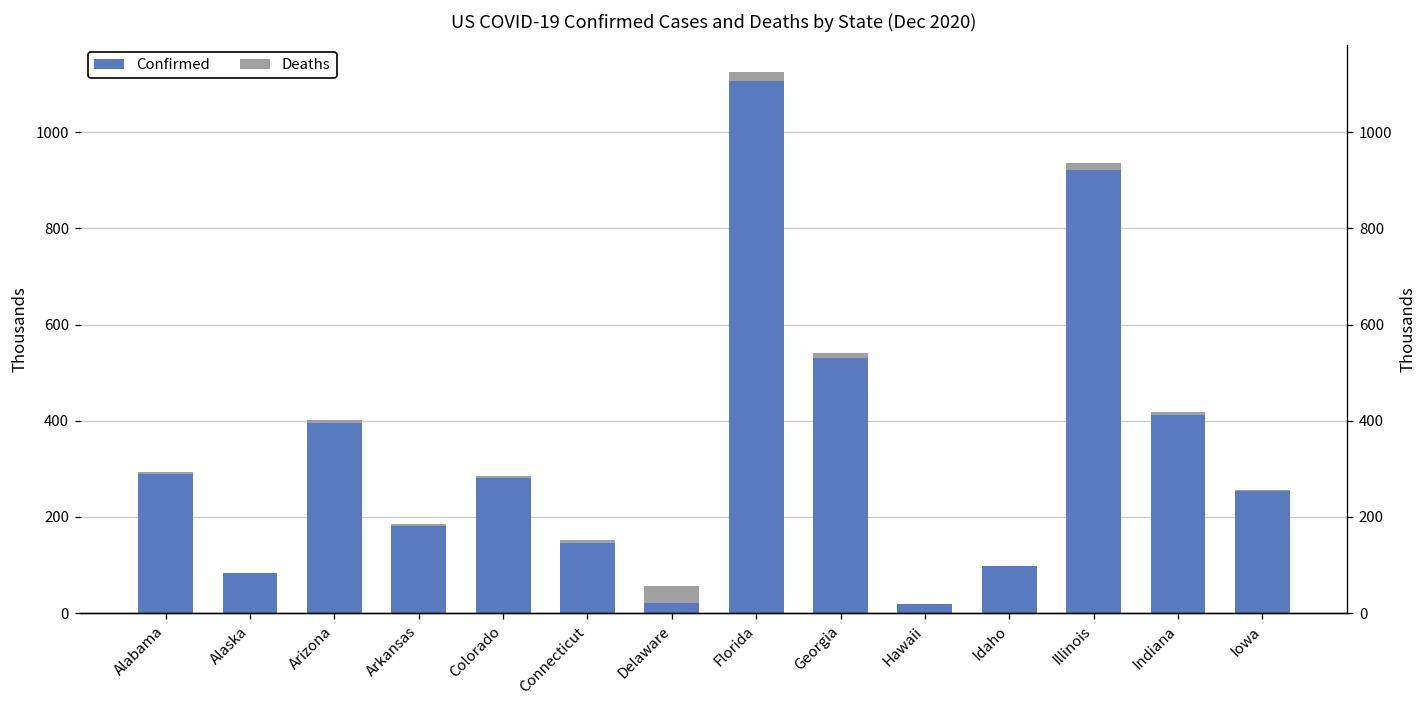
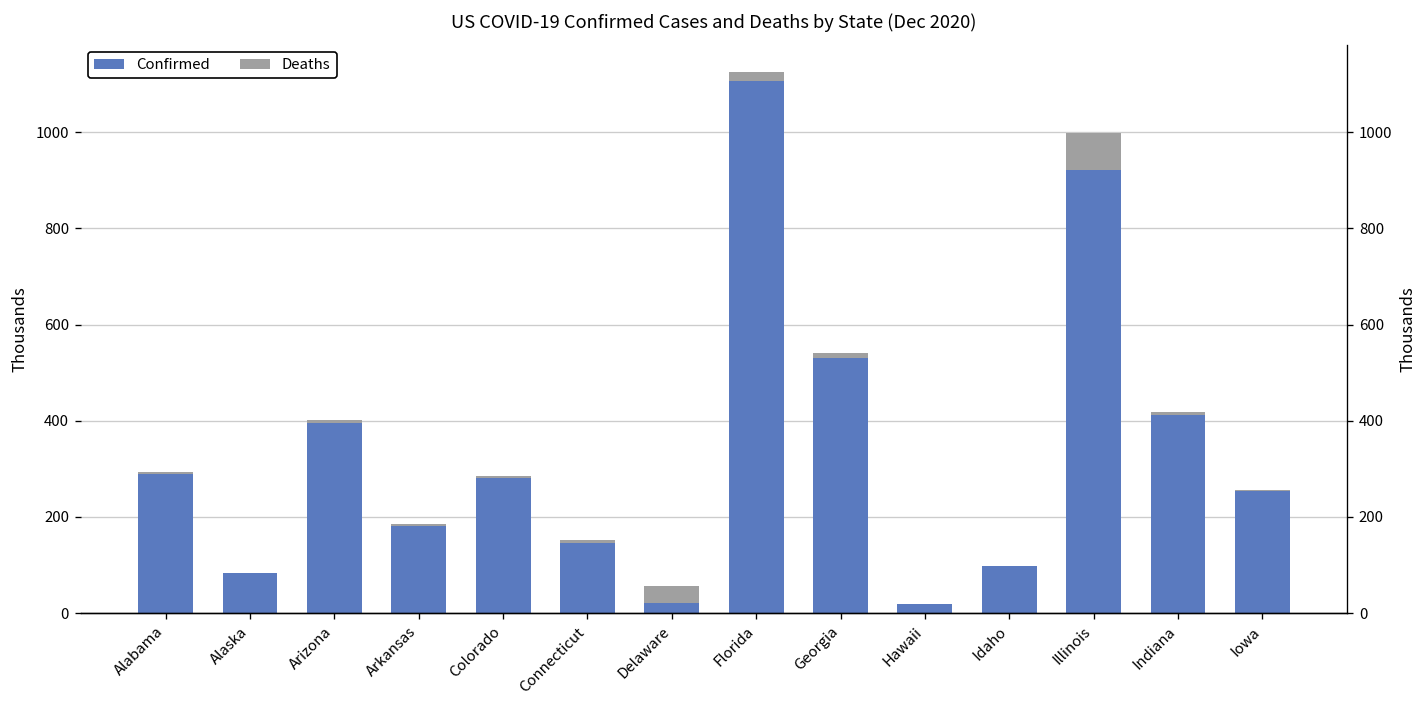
  {
    "Confirmed": {
      "Alabama": 290,
      "Alaska": 80,
      "Arizona": 390,
      "Arkansas": 180,
      "Colorado": 280,
      "Connecticut": 150,
      "Delaware": 20,
      "Florida": 1110,
      "Georgia": 530,
      "Hawaii": 20,
      "Idaho": 100,
      "Illinois": 920,
      "Indiana": 410,
      "Iowa": 250
    },
    "Deaths": {
      "Arizona": 10,
      "Delaware": 30,
      "Florida": 20,
      "Georgia": 10,
-     "Illinois": 20,
+     "Illinois": 80,
      "Indiana": 10
    }
  }
